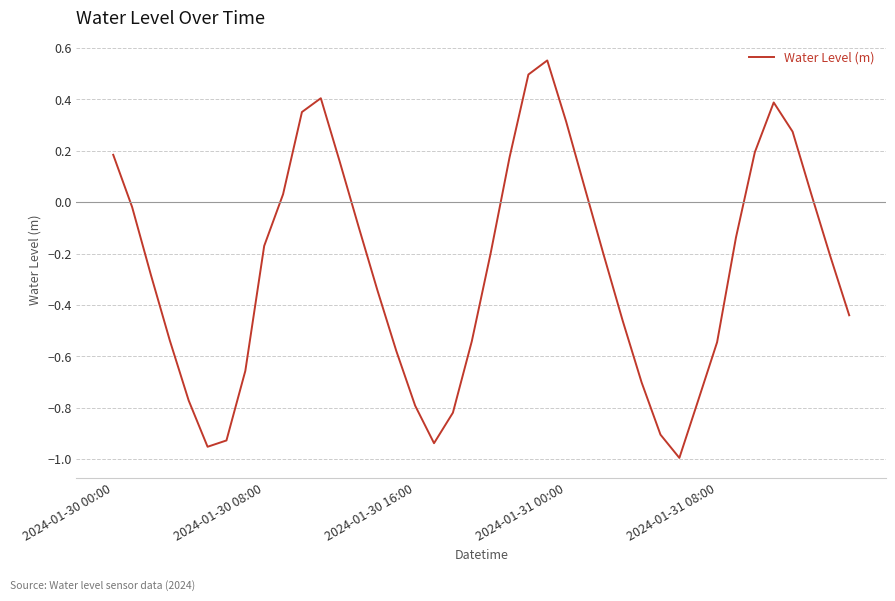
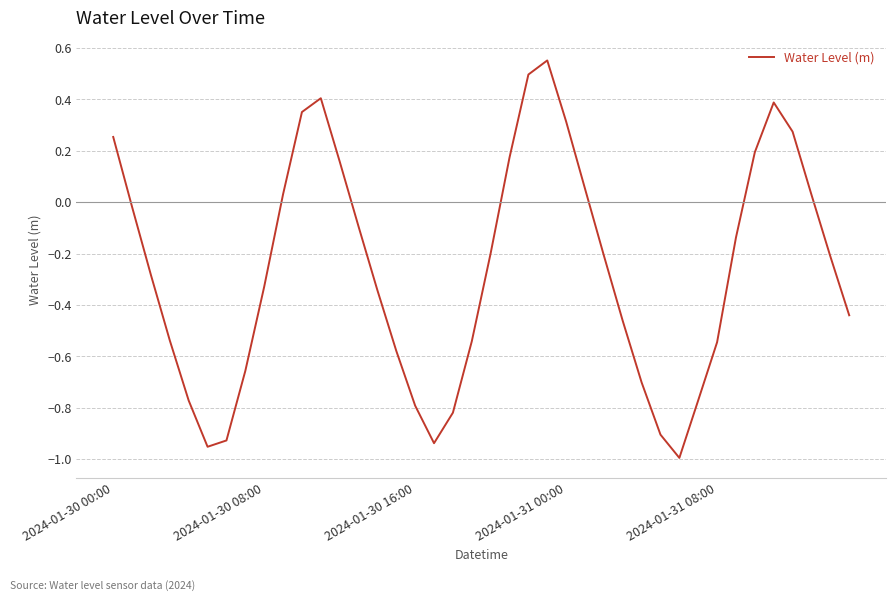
  {
-   "2024-01-30 00:00": 0.18,
-   "2024-01-30 08:00": -0.17,
+   "2024-01-30 00:00": 0.25,
+   "2024-01-30 08:00": -0.33,
    "2024-01-30 16:00": -0.79,
    "2024-01-31 00:00": 0.31,
    "2024-01-31 08:00": -0.54
  }
